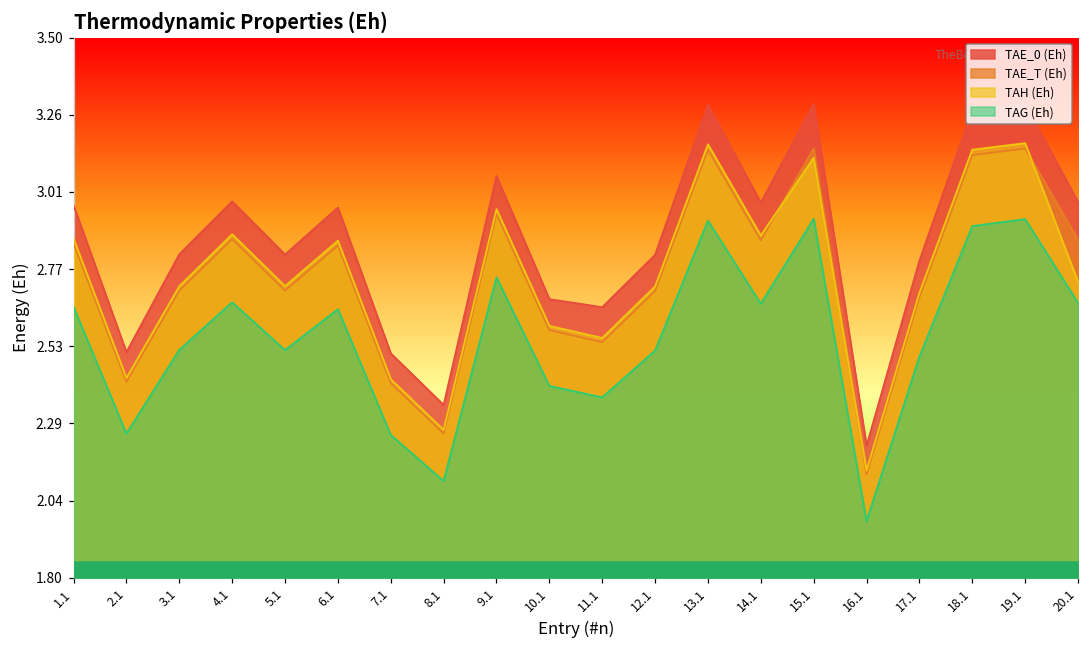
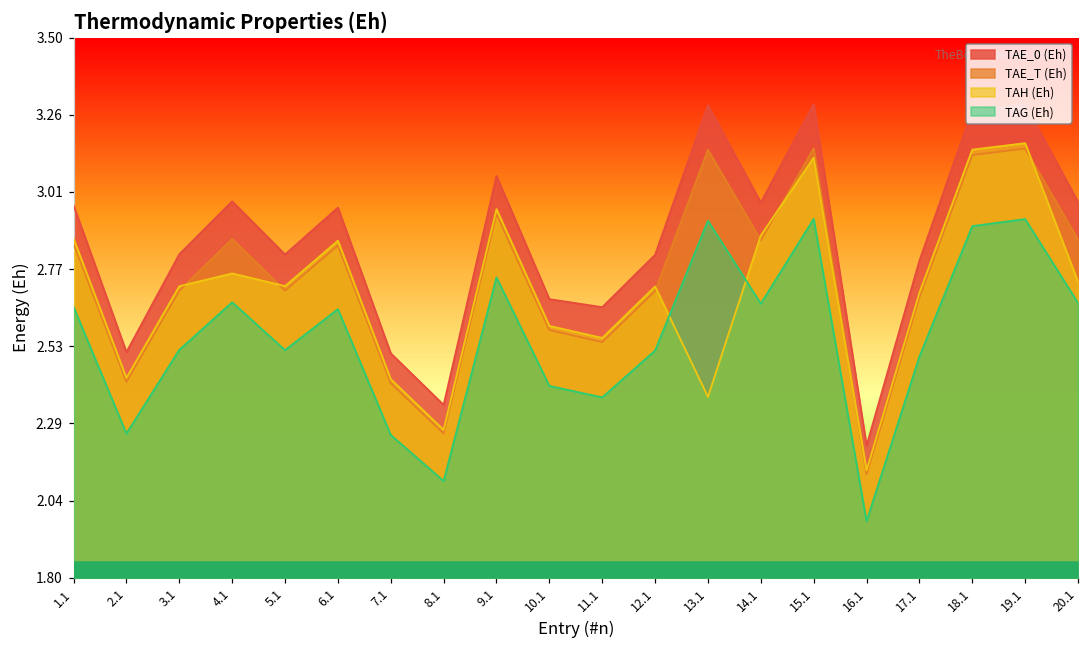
  {
    "TAH (Eh)": {
      "1.1": 2.87,
      "2.1": 2.43,
      "3.1": 2.72,
-     "4.1": 2.88,
+     "4.1": 2.76,
      "5.1": 2.72,
      "6.1": 2.86,
      "7.1": 2.42,
      "8.1": 2.27,
      "9.1": 2.96,
      "10.1": 2.59,
      "11.1": 2.55,
      "12.1": 2.72,
-     "13.1": 3.16,
+     "13.1": 2.37,
      "14.1": 2.88,
      "15.1": 3.12,
      "16.1": 2.14,
      "17.1": 2.70,
      "18.1": 3.15,
      "19.1": 3.17,
      "20.1": 2.73
    }
  }
